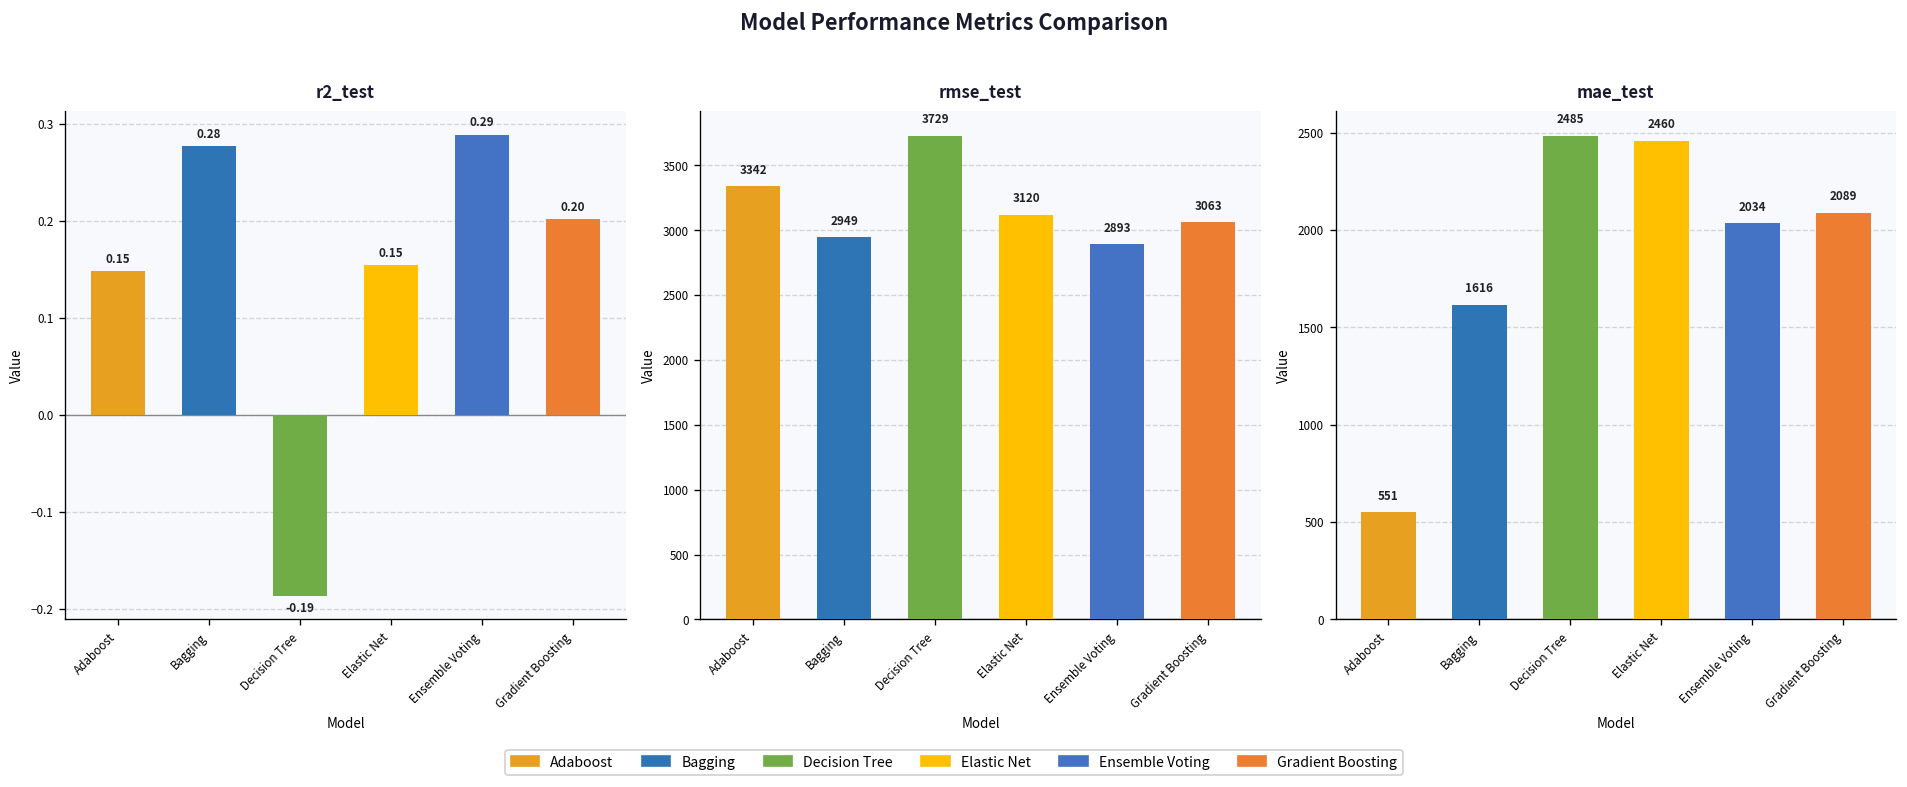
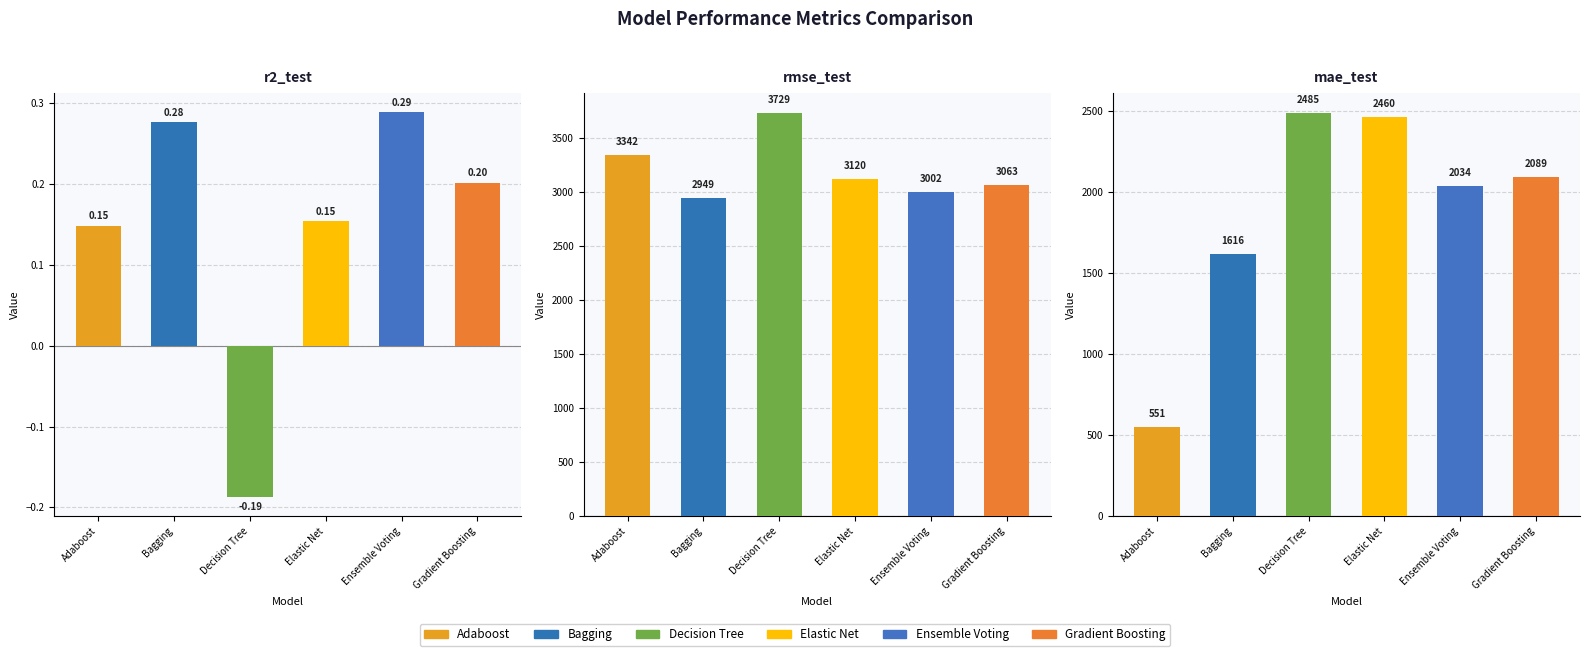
  {
    "r2_test": {
      "Adaboost": 0.15,
      "Bagging": 0.28,
      "Decision Tree": -0.19,
      "Elastic Net": 0.15,
      "Ensemble Voting": 0.29,
      "Gradient Boosting": 0.20
    },
    "rmse_test": {
      "Adaboost": 3342,
      "Bagging": 2949,
      "Decision Tree": 3729,
      "Elastic Net": 3120,
-     "Ensemble Voting": 2893,
+     "Ensemble Voting": 3002,
      "Gradient Boosting": 3063
    },
    "mae_test": {
      "Adaboost": 551,
      "Bagging": 1616,
      "Decision Tree": 2485,
      "Elastic Net": 2460,
      "Ensemble Voting": 2034,
      "Gradient Boosting": 2089
    }
  }
